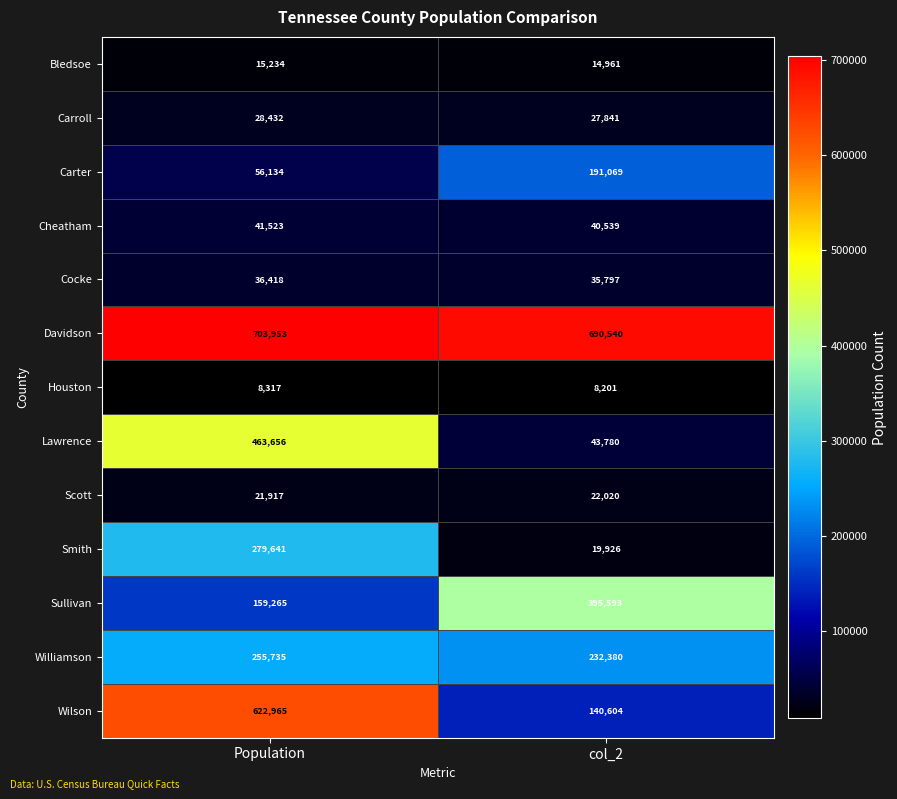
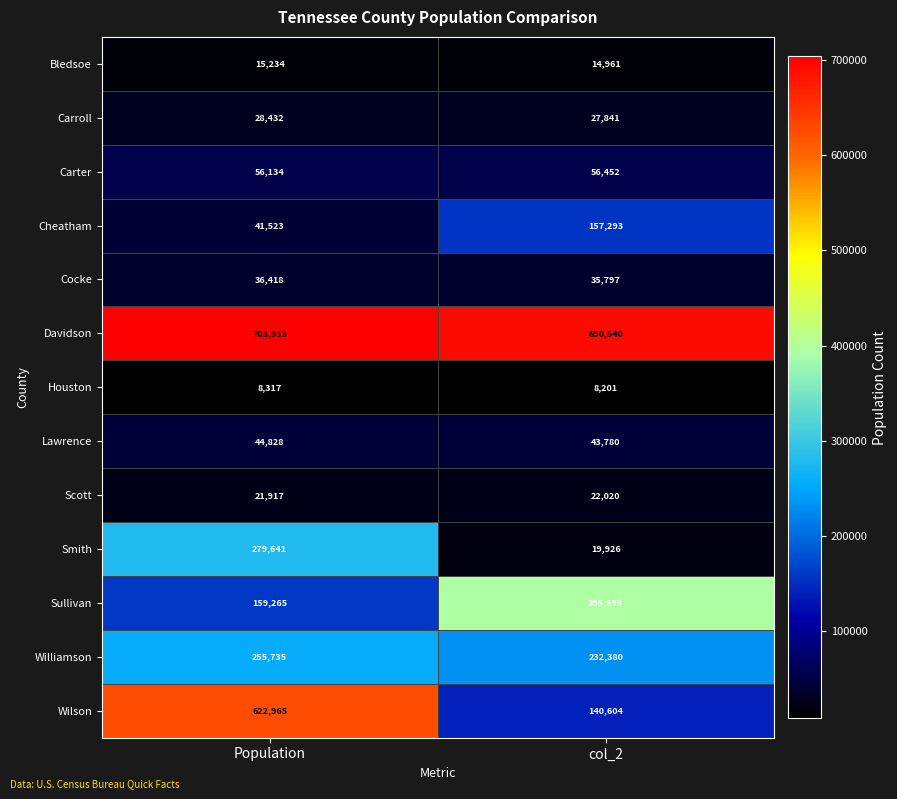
  {
    "Bledsoe": {
      "Population": "15,234",
      "col_2": "14,961"
    },
    "Carroll": {
      "Population": "28,432",
      "col_2": "27,841"
    },
    "Carter": {
      "Population": "56,134",
-     "col_2": "191,069"
+     "col_2": "56,452"
    },
    "Cheatham": {
      "Population": "41,523",
-     "col_2": "40,539"
+     "col_2": "157,293"
    },
    "Cocke": {
      "Population": "36,418",
      "col_2": "35,797"
    },
    "Davidson": {
      "Population": "703,953",
      "col_2": "690,540"
    },
    "Houston": {
      "Population": "8,317",
      "col_2": "8,201"
    },
    "Lawrence": {
-     "Population": "463,656",
+     "Population": "44,828",
      "col_2": "43,780"
    },
    "Scott": {
      "Population": "21,917",
      "col_2": "22,020"
    },
    "Smith": {
      "Population": "279,641",
      "col_2": "19,926"
    },
    "Sullivan": {
      "Population": "159,265",
      "col_2": "395,593"
    },
    "Williamson": {
      "Population": "255,735",
      "col_2": "232,380"
    },
    "Wilson": {
      "Population": "622,965",
      "col_2": "140,604"
    }
  }
